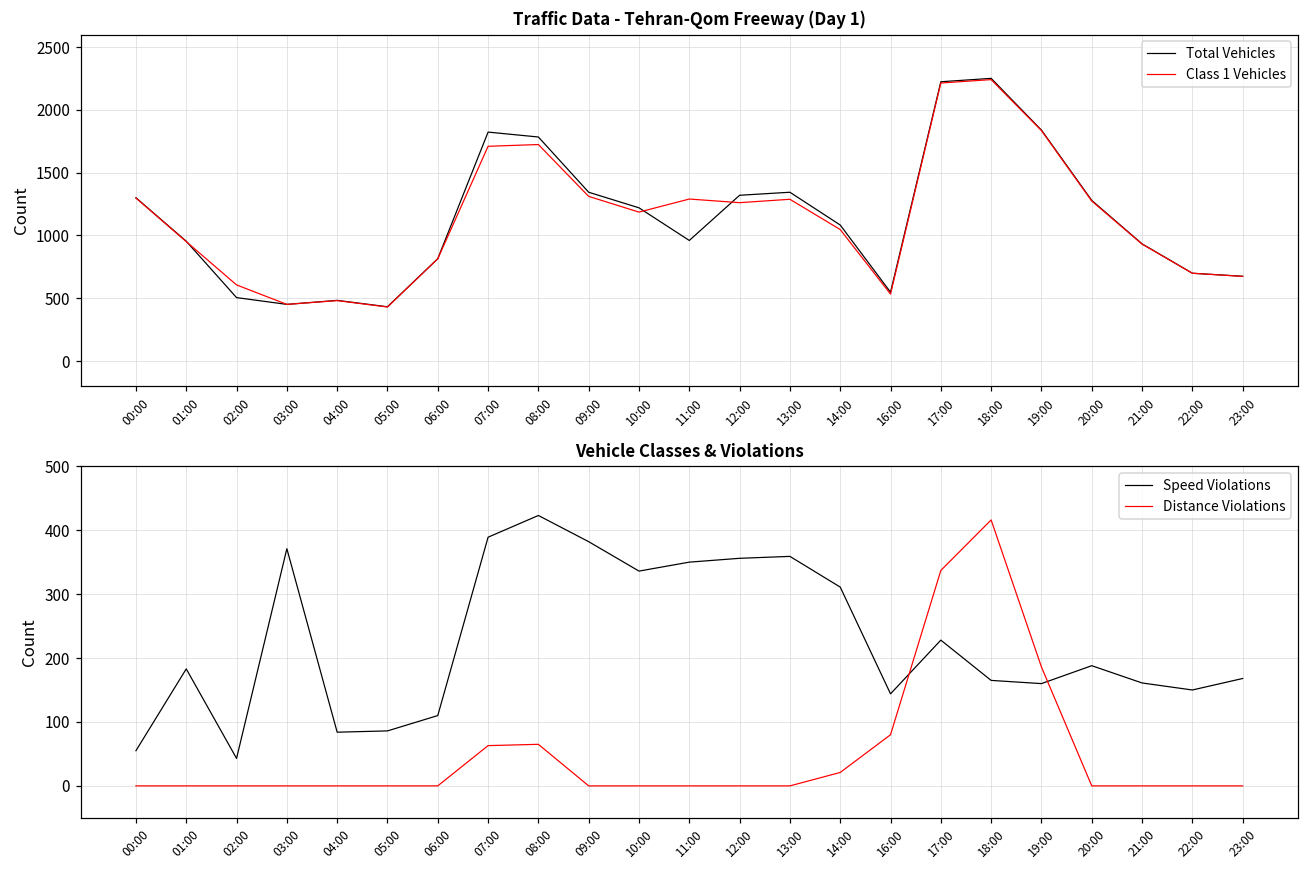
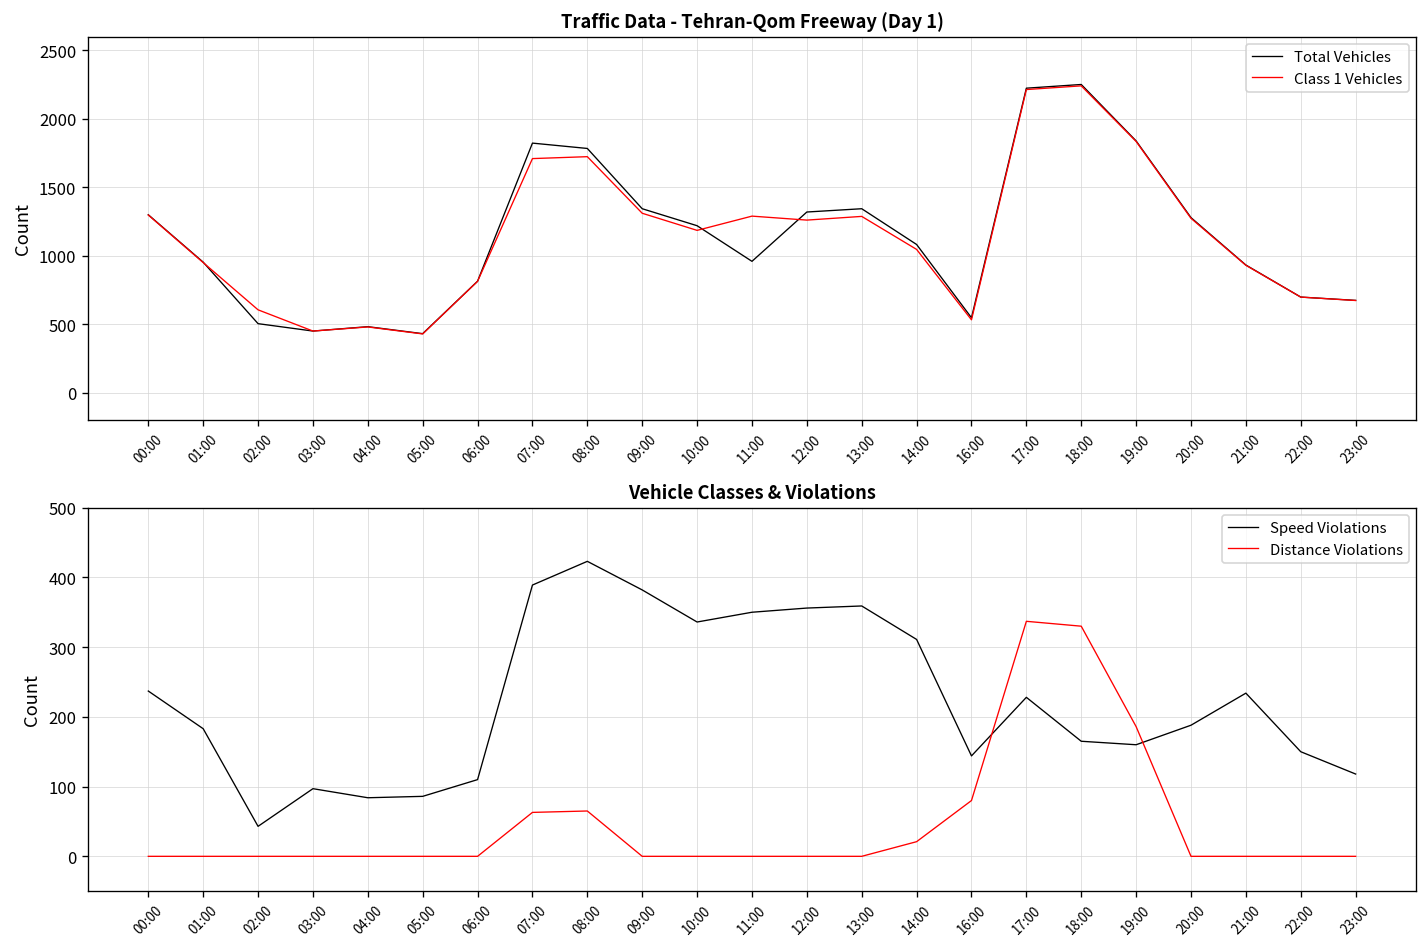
  {
    "Traffic Data - Tehran-Qom Freeway (Day 1)": {
      "Total Vehicles": {
        "02:00": 510,
        "07:00": 1820,
        "08:00": 1780,
        "09:00": 1340,
        "10:00": 1220,
        "11:00": 960,
        "12:00": 1320,
        "13:00": 1340,
        "14:00": 1080
      },
      "Class 1 Vehicles": {
        "02:00": 610,
        "07:00": 1710,
        "08:00": 1720,
        "09:00": 1310,
        "10:00": 1190,
        "11:00": 1290,
        "12:00": 1260,
        "13:00": 1290,
        "14:00": 1050
      }
    },
    "Vehicle Classes & Violations": {
      "Speed Violations": {
-       "00:00": 60,
+       "00:00": 240,
        "01:00": 180,
        "02:00": 40,
-       "03:00": 370,
+       "03:00": 100,
        "04:00": 80,
        "05:00": 90,
        "06:00": 110,
        "07:00": 390,
        "08:00": 420,
        "09:00": 380,
        "10:00": 340,
        "11:00": 350,
        "12:00": 360,
        "13:00": 360,
        "14:00": 310,
        "16:00": 140,
        "17:00": 230,
        "18:00": 170,
        "19:00": 160,
        "20:00": 190,
-       "21:00": 160,
+       "21:00": 230,
        "22:00": 150,
-       "23:00": 170
+       "23:00": 120
      },
      "Distance Violations": {
        "00:00": 0,
        "01:00": 0,
        "02:00": 0,
        "03:00": 0,
        "04:00": 0,
        "05:00": 0,
        "06:00": 0,
        "07:00": 60,
        "08:00": 70,
        "09:00": 0,
        "10:00": 0,
        "11:00": 0,
        "12:00": 0,
        "13:00": 0,
        "14:00": 20,
        "16:00": 80,
        "17:00": 340,
-       "18:00": 420,
+       "18:00": 330,
        "19:00": 190,
        "20:00": 0,
        "21:00": 0,
        "22:00": 0,
        "23:00": 0
      }
    }
  }
